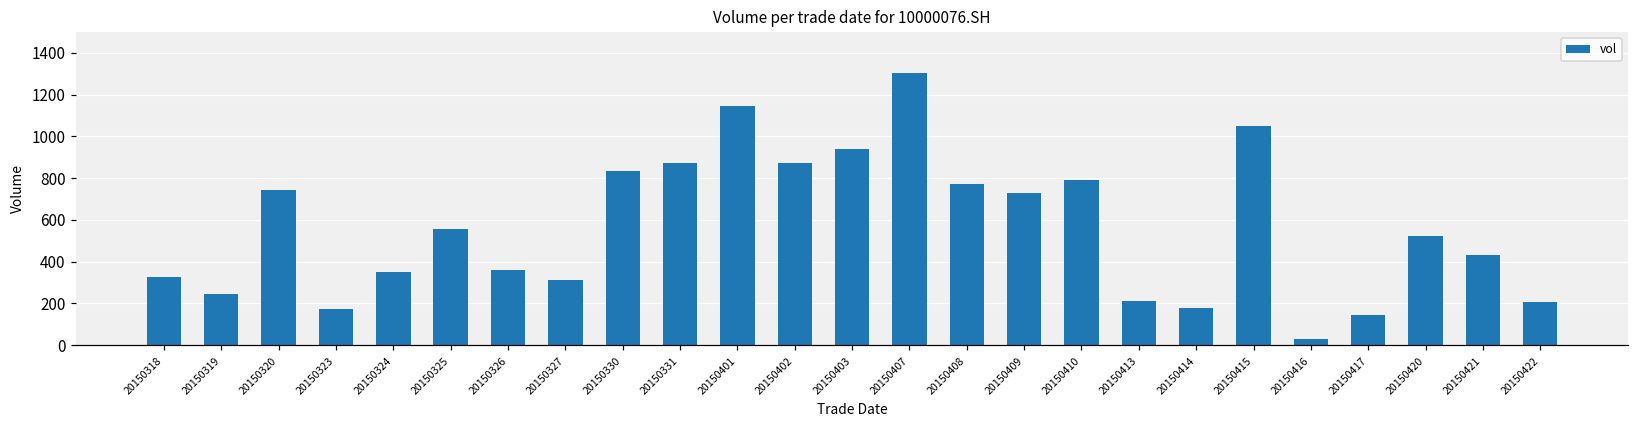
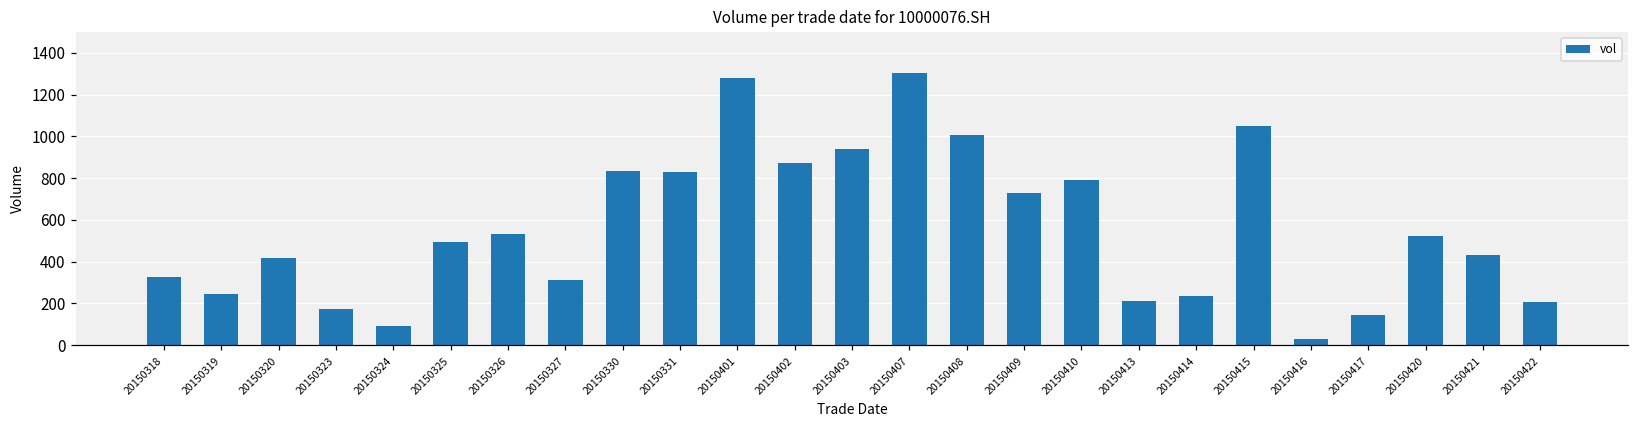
  {
    "20150318": 330,
    "20150319": 250,
-   "20150320": 750,
+   "20150320": 420,
    "20150323": 170,
-   "20150324": 350,
-   "20150325": 560,
-   "20150326": 360,
+   "20150324": 90,
+   "20150325": 490,
+   "20150326": 530,
    "20150327": 310,
    "20150330": 830,
-   "20150331": 870,
-   "20150401": 1140,
+   "20150331": 830,
+   "20150401": 1280,
    "20150402": 870,
    "20150403": 940,
    "20150407": 1300,
-   "20150408": 770,
+   "20150408": 1010,
    "20150409": 730,
    "20150410": 790,
    "20150413": 210,
-   "20150414": 180,
+   "20150414": 240,
    "20150415": 1050,
    "20150416": 30,
    "20150417": 140,
    "20150420": 520,
    "20150421": 430,
    "20150422": 210
  }
